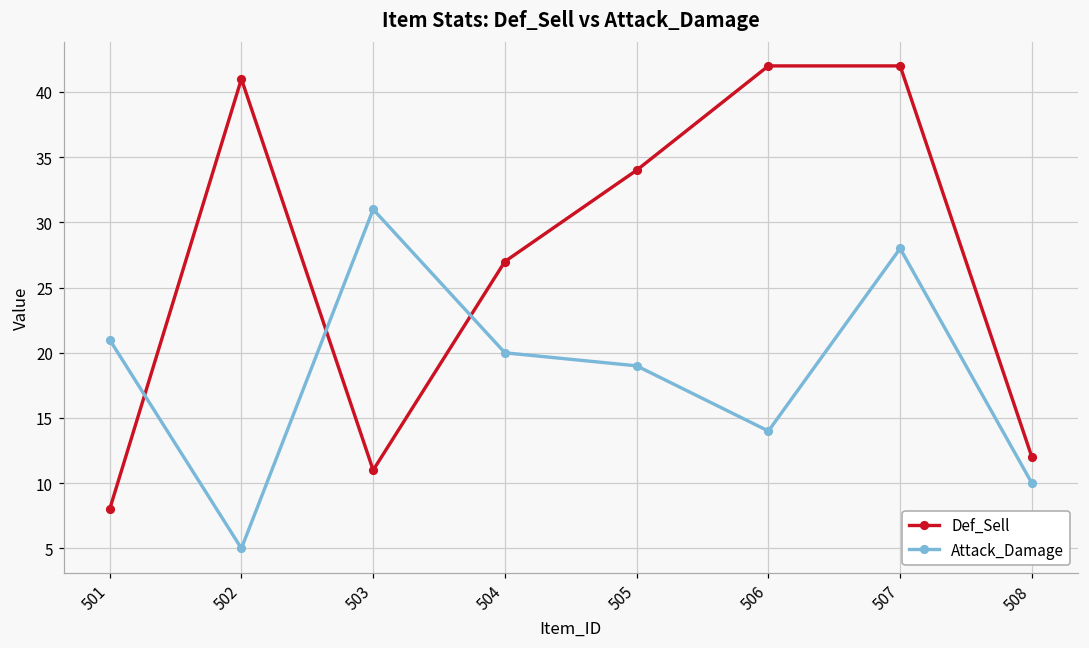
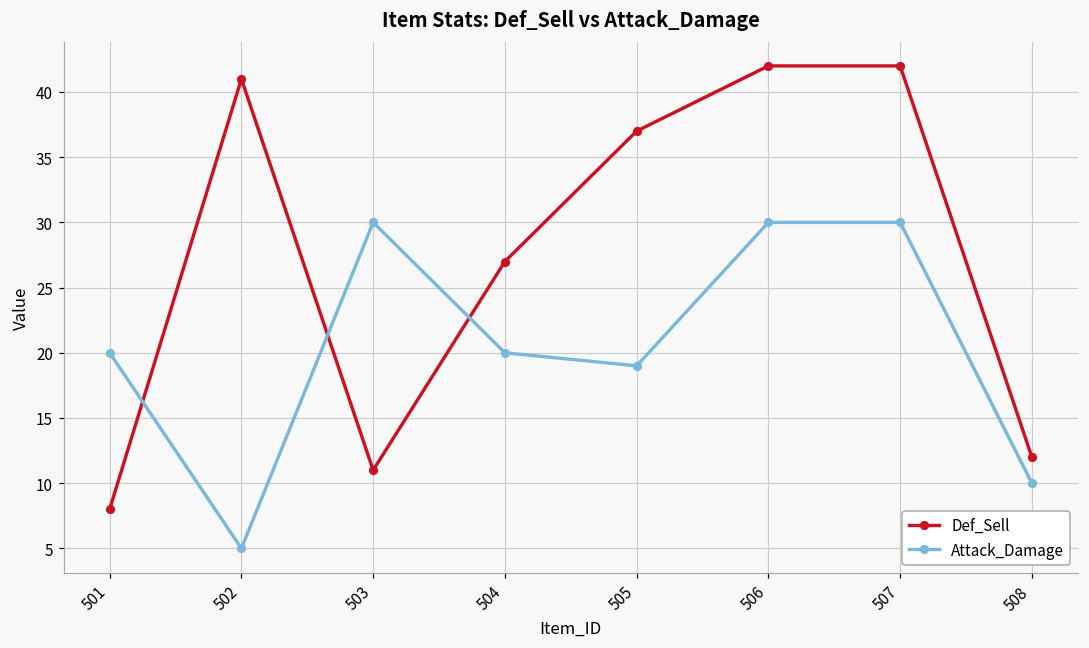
  {
    "Def_Sell": {
      "501": 8,
      "502": 41,
      "503": 11,
      "504": 27,
-     "505": 34,
+     "505": 37,
      "506": 42,
      "507": 42,
      "508": 12
    },
    "Attack_Damage": {
-     "501": 21,
+     "501": 20,
      "502": 5,
-     "503": 31,
+     "503": 30,
      "504": 20,
      "505": 19,
-     "506": 14,
-     "507": 28,
+     "506": 30,
+     "507": 30,
      "508": 10
    }
  }
